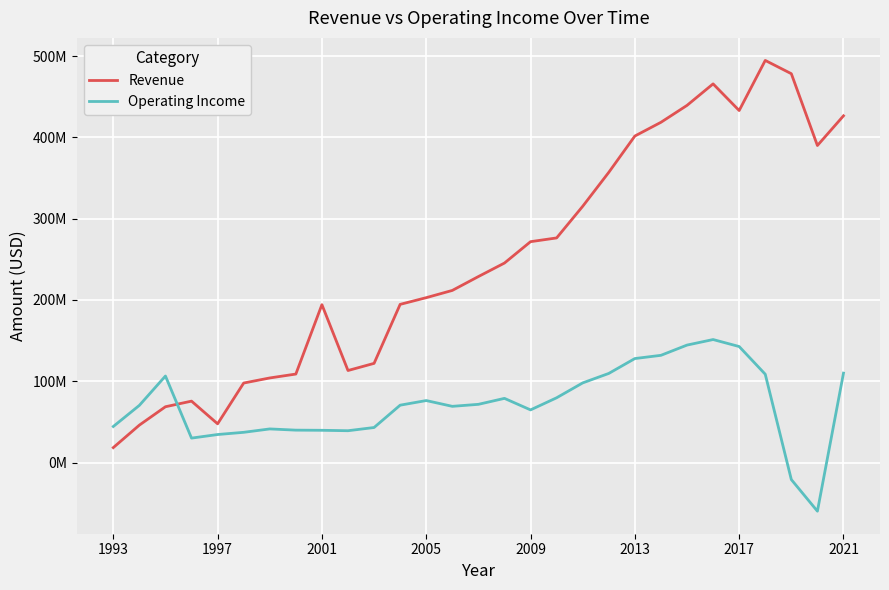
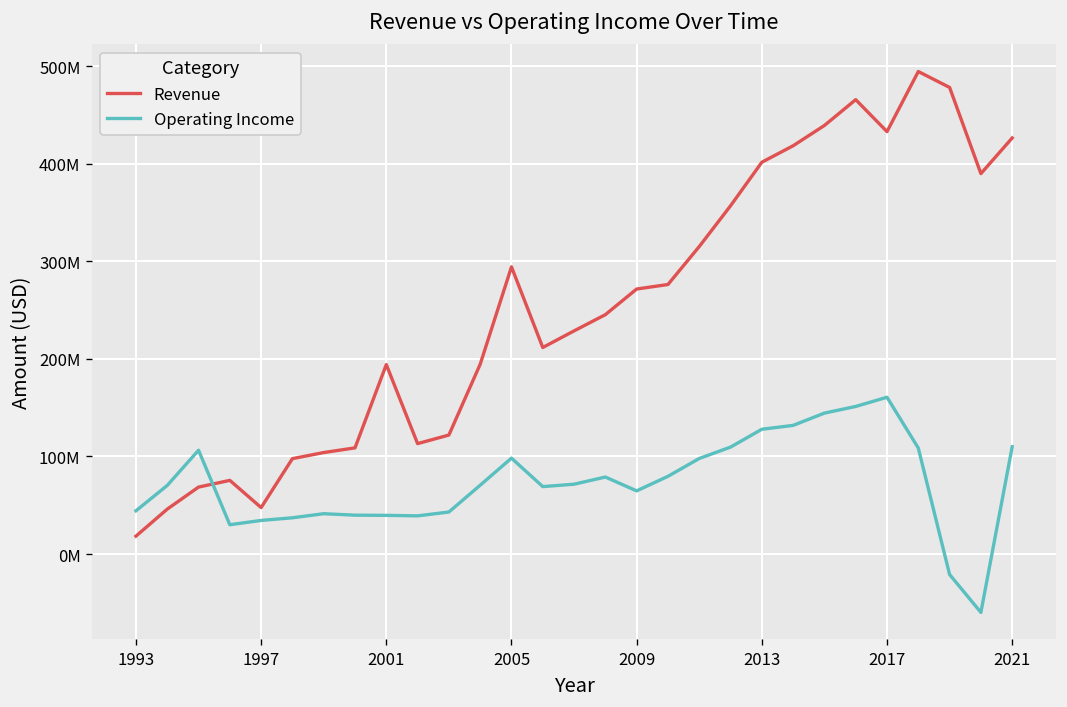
  {
    "Revenue": {
      "1993": 20000000,
      "1997": 50000000,
      "2001": 190000000,
-     "2005": 200000000,
+     "2005": 290000000,
      "2009": 270000000,
      "2013": 400000000,
      "2017": 430000000,
      "2021": 430000000
    },
    "Operating Income": {
      "1993": 40000000,
      "1997": 30000000,
      "2001": 40000000,
-     "2005": 80000000,
+     "2005": 100000000,
      "2009": 60000000,
      "2013": 130000000,
-     "2017": 140000000,
+     "2017": 160000000,
      "2021": 110000000
    }
  }
